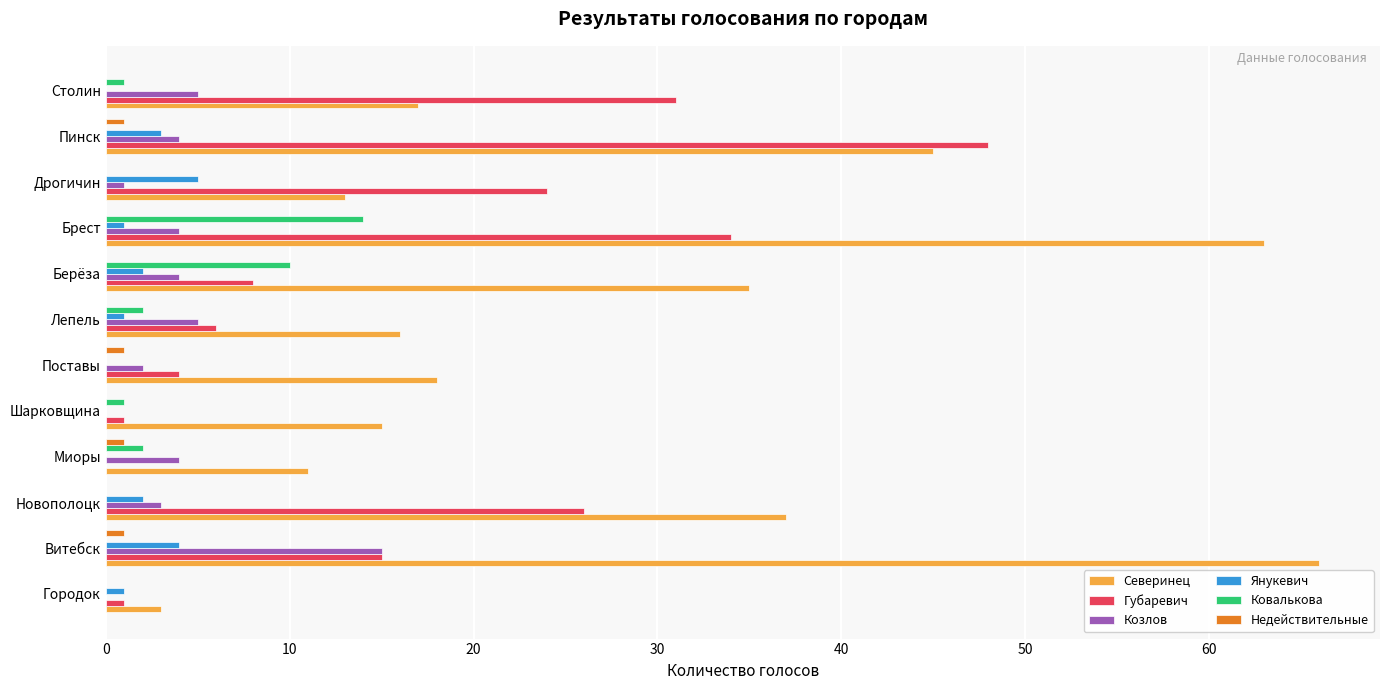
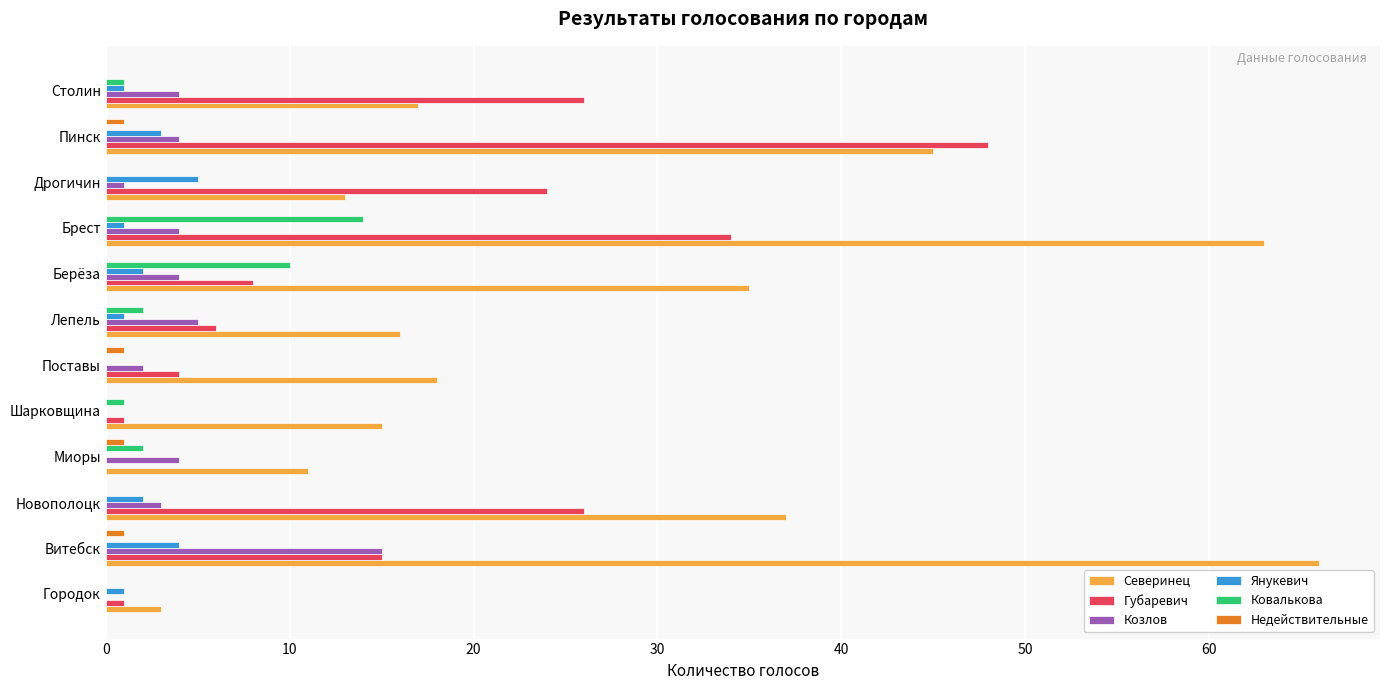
  {
    "Губаревич": {
-     "Столин": 31,
+     "Столин": 26,
      "Пинск": 48,
      "Дрогичин": 24,
      "Брест": 34,
      "Берёза": 8,
      "Лепель": 6,
      "Поставы": 4,
      "Шарковщина": 1,
      "Миоры": 0,
      "Новополоцк": 26,
      "Витебск": 15,
      "Городок": 1
    },
    "Козлов": {
-     "Столин": 5,
+     "Столин": 4,
      "Пинск": 4,
      "Дрогичин": 1,
      "Брест": 4,
      "Берёза": 4,
      "Лепель": 5,
      "Поставы": 2,
      "Шарковщина": 0,
      "Миоры": 4,
      "Новополоцк": 3,
      "Витебск": 15,
      "Городок": 0
    },
    "Янукевич": {
-     "Столин": 0,
+     "Столин": 1,
      "Пинск": 3,
      "Дрогичин": 5,
      "Брест": 1,
      "Берёза": 2,
      "Лепель": 1,
      "Поставы": 0,
      "Шарковщина": 0,
      "Миоры": 0,
      "Новополоцк": 2,
      "Витебск": 4,
      "Городок": 1
    },
    "Ковалькова": {
      "Столин": 1,
      "Пинск": 0,
      "Дрогичин": 0,
      "Брест": 14,
      "Берёза": 10,
      "Лепель": 2,
      "Поставы": 0,
      "Шарковщина": 1,
      "Миоры": 2,
      "Новополоцк": 0,
      "Витебск": 0,
      "Городок": 0
    }
  }
